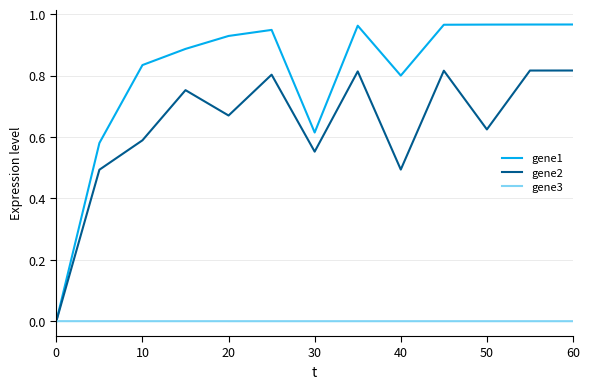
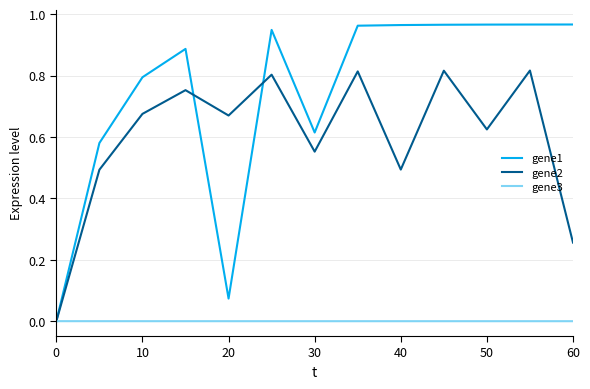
  {
    "gene1": {
-     "10": 0.83,
-     "20": 0.93,
+     "10": 0.79,
+     "20": 0.07,
      "30": 0.61,
-     "40": 0.80,
+     "40": 0.96,
      "50": 0.97,
      "60": 0.97
    },
    "gene2": {
-     "10": 0.59,
+     "10": 0.68,
      "20": 0.67,
      "30": 0.55,
      "40": 0.49,
      "50": 0.62,
-     "60": 0.82
+     "60": 0.26
    },
    "gene3": {
      "10": 0.00,
      "20": 0.00,
      "30": 0.00,
      "40": 0.00,
      "50": 0.00,
      "60": 0.00
    }
  }
